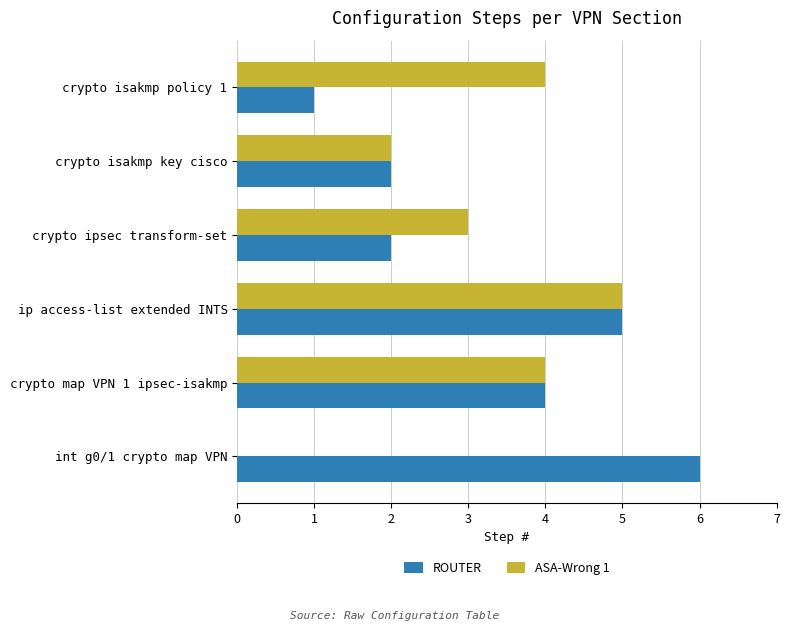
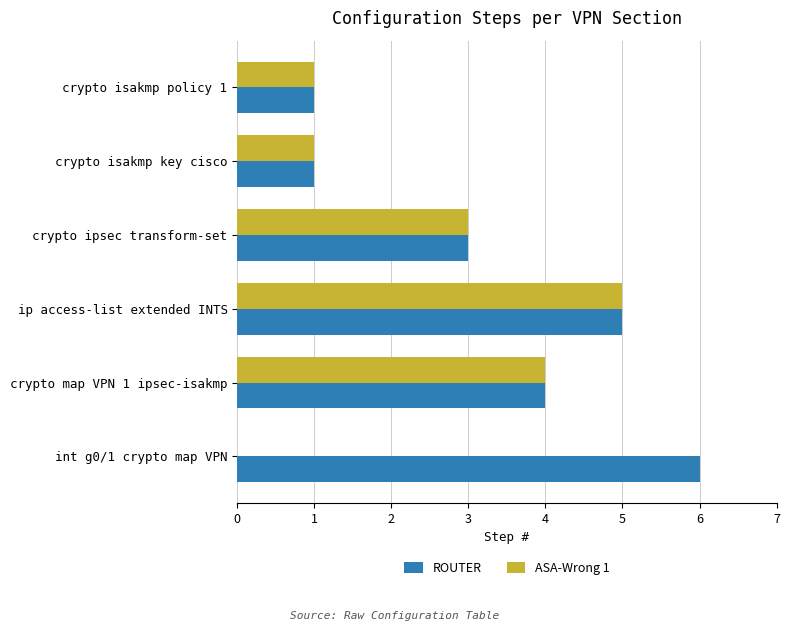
  {
    "ROUTER": {
      "crypto isakmp policy 1": 1,
-     "crypto isakmp key cisco": 2,
-     "crypto ipsec transform-set": 2,
+     "crypto isakmp key cisco": 1,
+     "crypto ipsec transform-set": 3,
      "ip access-list extended INTS": 5,
      "crypto map VPN 1 ipsec-isakmp": 4,
      "int g0/1 crypto map VPN": 6
    },
    "ASA-Wrong 1": {
-     "crypto isakmp policy 1": 4,
-     "crypto isakmp key cisco": 2,
+     "crypto isakmp policy 1": 1,
+     "crypto isakmp key cisco": 1,
      "crypto ipsec transform-set": 3,
      "ip access-list extended INTS": 5,
      "crypto map VPN 1 ipsec-isakmp": 4,
      "int g0/1 crypto map VPN": 0
    }
  }
